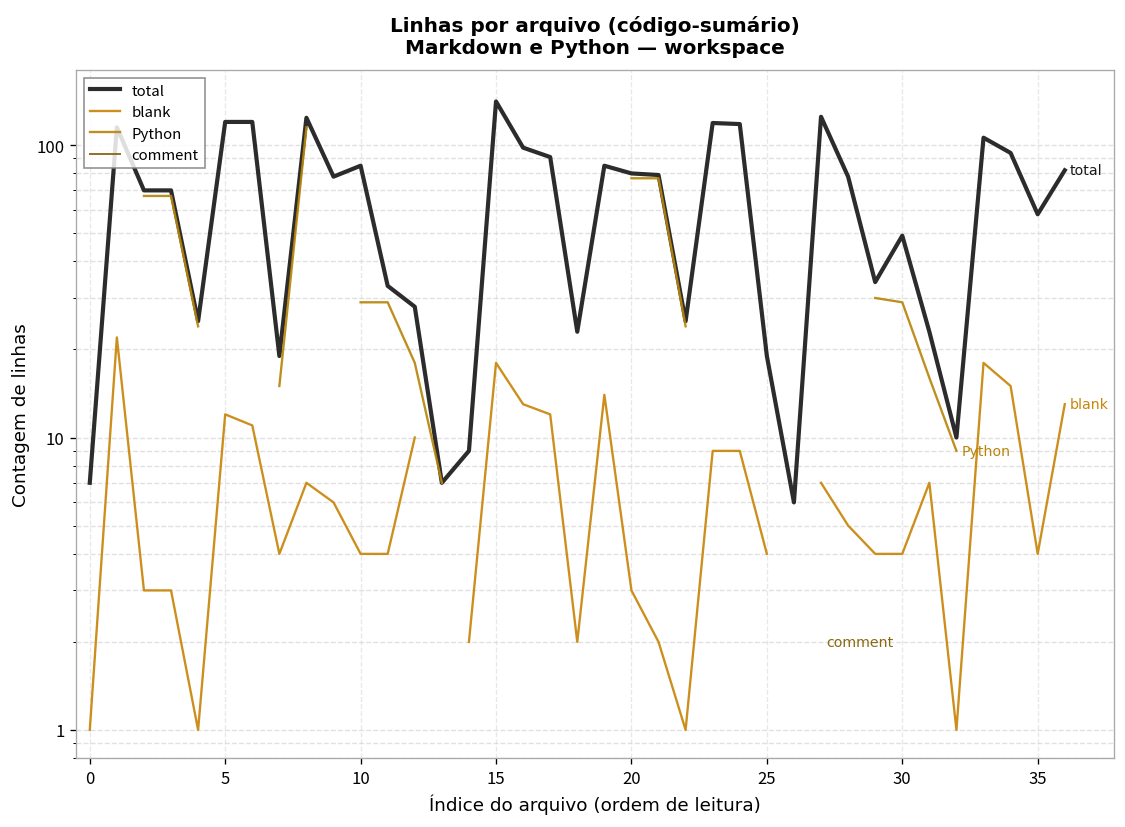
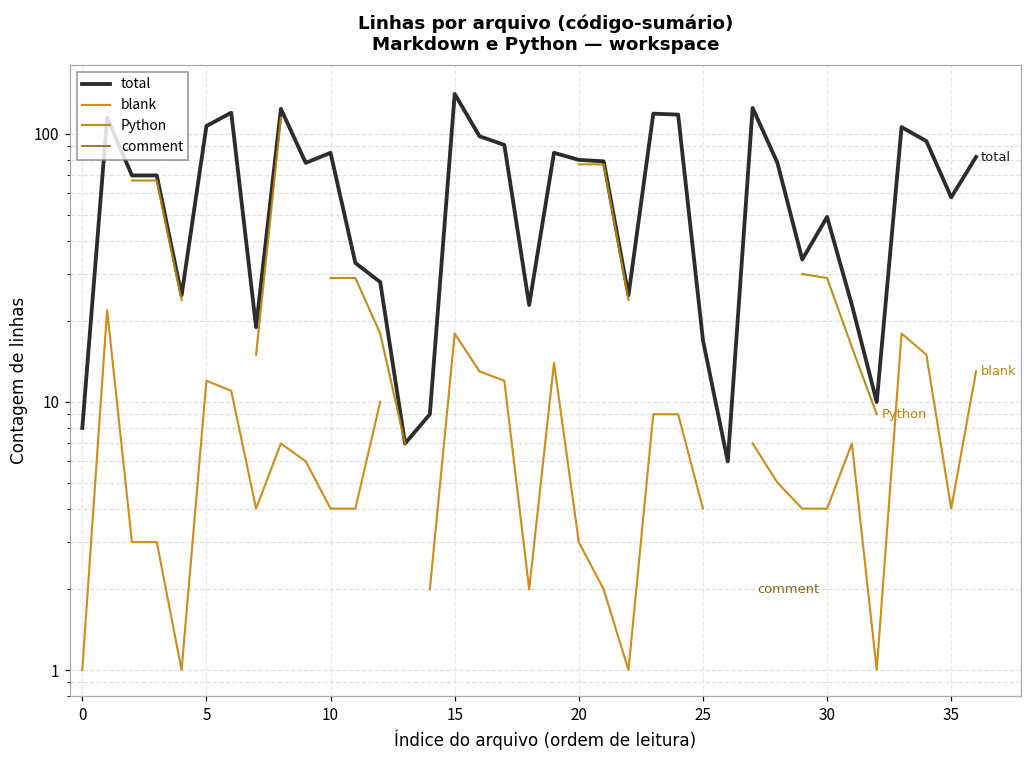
  {
    "total": {
-     "0": 7,
-     "5": 120,
+     "0": 8,
+     "5": 110,
      "10": 85,
      "15": 140,
      "20": 80,
-     "25": 19,
+     "25": 17,
      "30": 49,
      "35": 58
    }
  }
